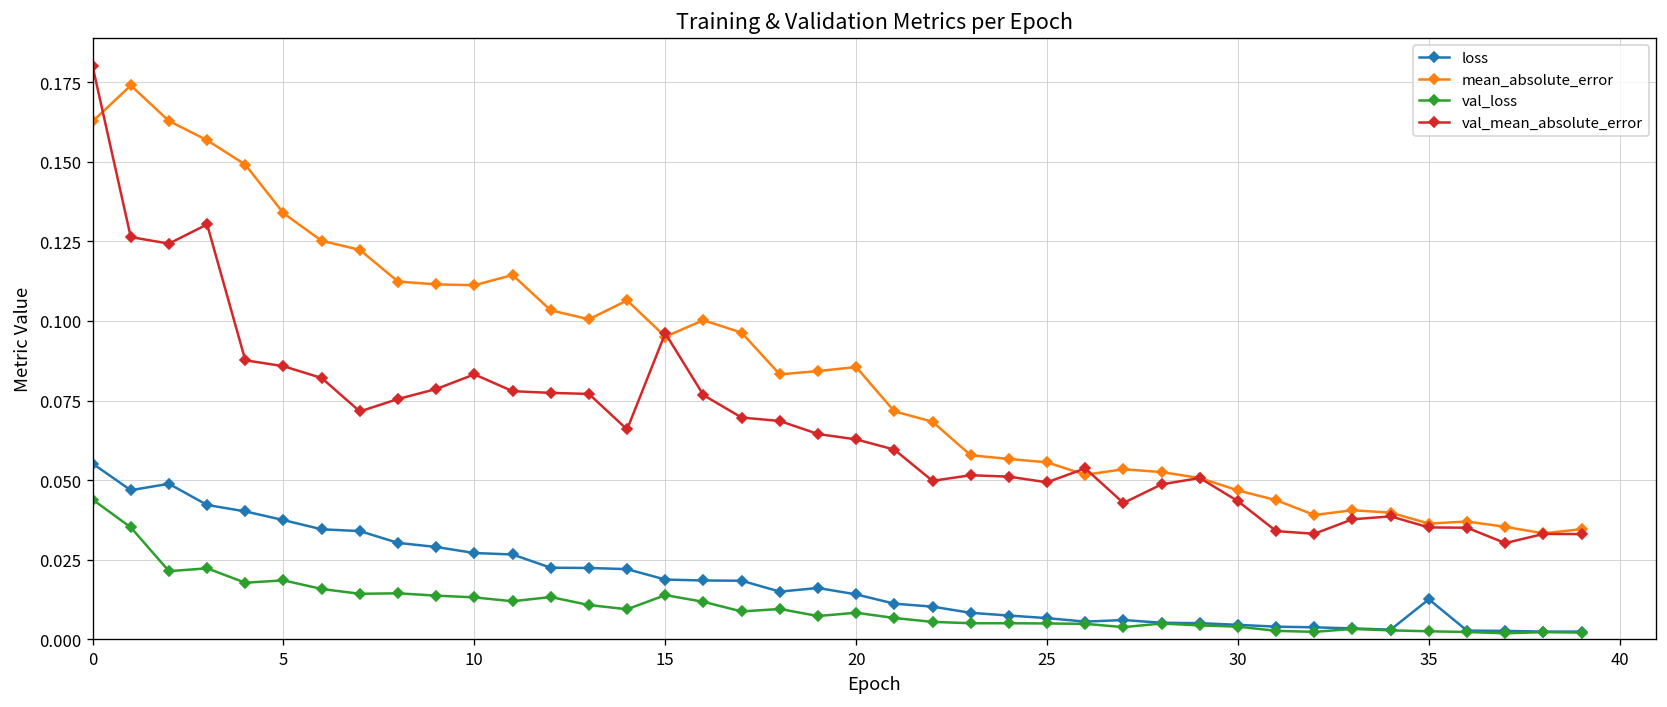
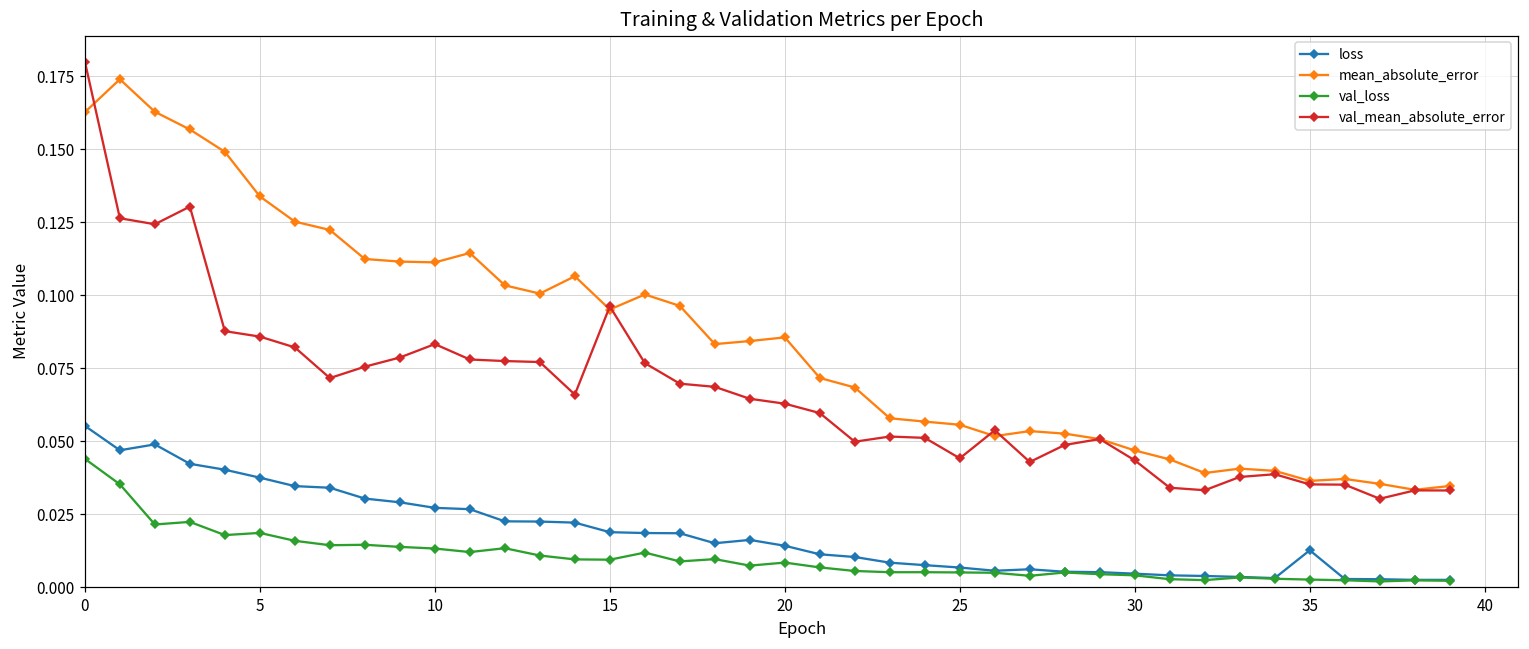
  {
    "loss": {
      "0": 0.055,
      "5": 0.037,
      "10": 0.027,
      "15": 0.019,
      "20": 0.014,
      "25": 0.007,
      "35": 0.013
    },
    "mean_absolute_error": {
      "0": 0.163,
      "5": 0.134,
      "10": 0.111,
      "15": 0.095,
      "20": 0.086,
      "25": 0.056,
      "30": 0.047,
      "35": 0.036
    },
    "val_loss": {
      "0": 0.044,
      "5": 0.019,
      "10": 0.013,
-     "15": 0.014,
+     "15": 0.009,
      "20": 0.008,
      "25": 0.005,
      "35": 0.003
    },
    "val_mean_absolute_error": {
      "0": 0.180,
      "5": 0.086,
      "10": 0.083,
      "15": 0.096,
      "20": 0.063,
-     "25": 0.049,
+     "25": 0.044,
      "30": 0.043,
      "35": 0.035
    }
  }
